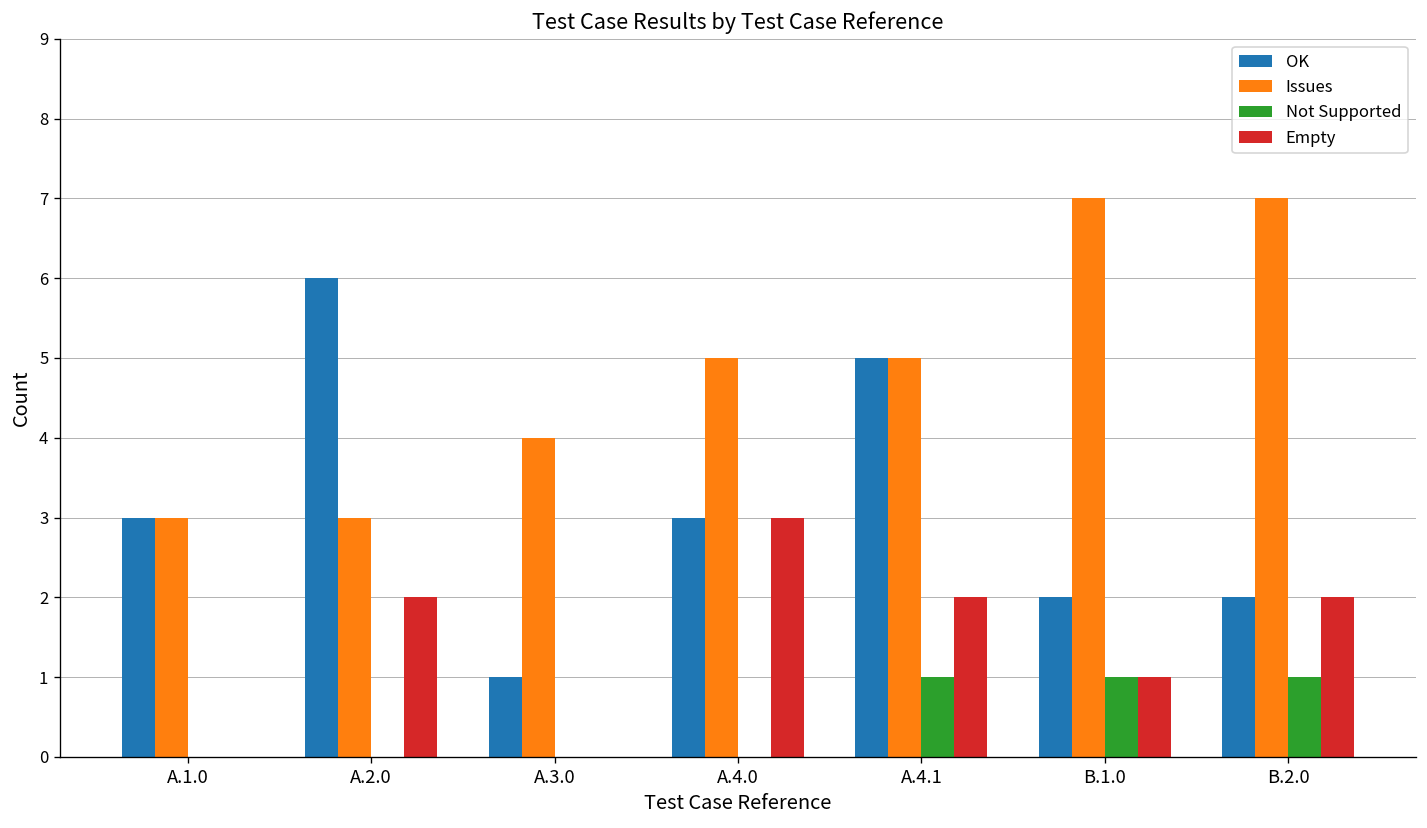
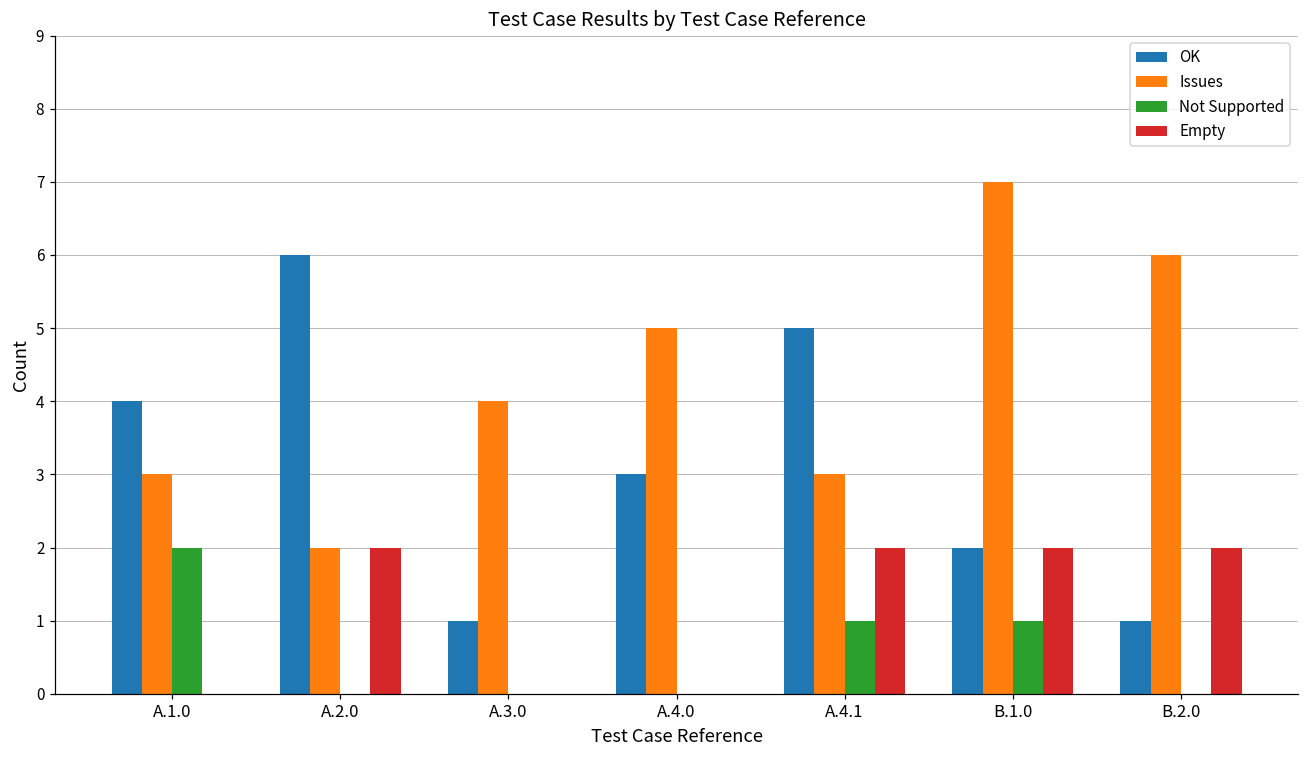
  {
    "OK": {
-     "A.1.0": 3,
+     "A.1.0": 4,
      "A.2.0": 6,
      "A.3.0": 1,
      "A.4.0": 3,
      "A.4.1": 5,
      "B.1.0": 2,
-     "B.2.0": 2
+     "B.2.0": 1
    },
    "Issues": {
      "A.1.0": 3,
-     "A.2.0": 3,
+     "A.2.0": 2,
      "A.3.0": 4,
      "A.4.0": 5,
-     "A.4.1": 5,
+     "A.4.1": 3,
      "B.1.0": 7,
-     "B.2.0": 7
+     "B.2.0": 6
    },
    "Not Supported": {
-     "A.1.0": 0,
+     "A.1.0": 2,
      "A.2.0": 0,
      "A.3.0": 0,
      "A.4.0": 0,
      "A.4.1": 1,
      "B.1.0": 1,
-     "B.2.0": 1
+     "B.2.0": 0
    },
    "Empty": {
      "A.1.0": 0,
      "A.2.0": 2,
      "A.3.0": 0,
-     "A.4.0": 3,
+     "A.4.0": 0,
      "A.4.1": 2,
-     "B.1.0": 1,
+     "B.1.0": 2,
      "B.2.0": 2
    }
  }
